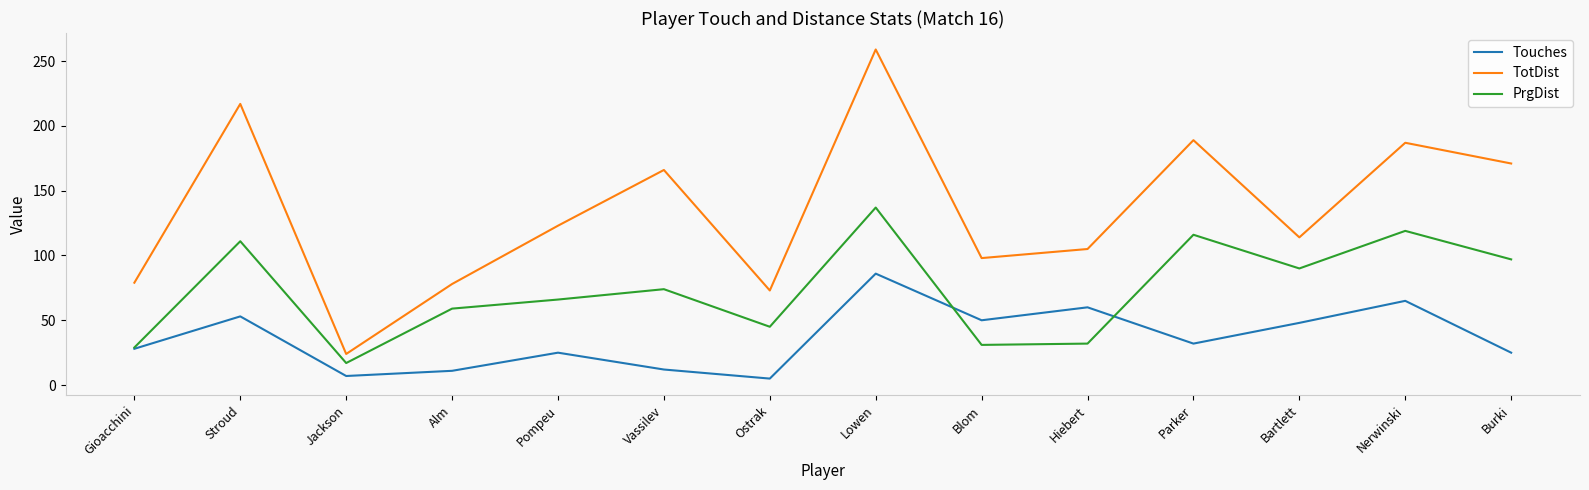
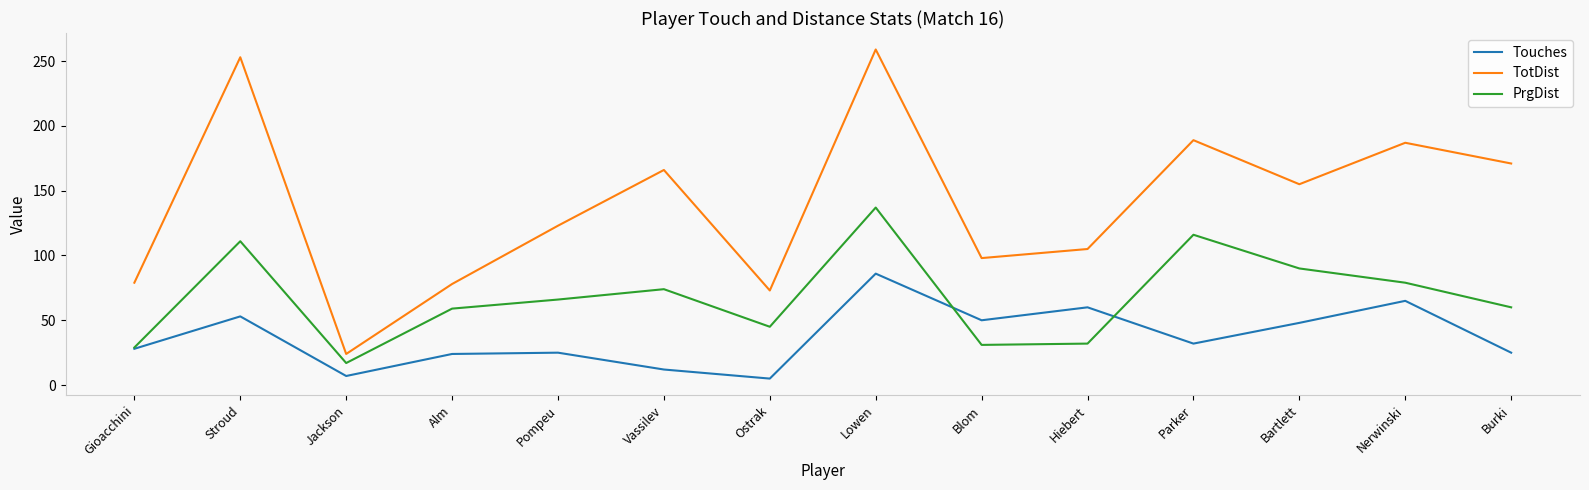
  {
    "Touches": {
      "Stroud": 53,
      "Jackson": 7,
-     "Alm": 11,
+     "Alm": 24,
      "Pompeu": 25,
      "Vassilev": 12,
      "Ostrak": 5,
      "Lowen": 86,
      "Blom": 50,
      "Hiebert": 60,
      "Parker": 32,
      "Bartlett": 48,
      "Nerwinski": 65,
      "Burki": 25
    },
    "TotDist": {
      "Gioacchini": 79,
-     "Stroud": 217,
+     "Stroud": 253,
      "Jackson": 24,
      "Alm": 78,
      "Pompeu": 123,
      "Vassilev": 166,
      "Ostrak": 73,
      "Lowen": 259,
      "Blom": 98,
      "Hiebert": 105,
      "Parker": 189,
-     "Bartlett": 114,
+     "Bartlett": 155,
      "Nerwinski": 187,
      "Burki": 171
    },
    "PrgDist": {
      "Stroud": 111,
      "Jackson": 17,
      "Alm": 59,
      "Pompeu": 66,
      "Vassilev": 74,
      "Ostrak": 45,
      "Lowen": 137,
      "Blom": 31,
      "Hiebert": 32,
      "Parker": 116,
      "Bartlett": 90,
-     "Nerwinski": 119,
-     "Burki": 97
+     "Nerwinski": 79,
+     "Burki": 60
    }
  }
